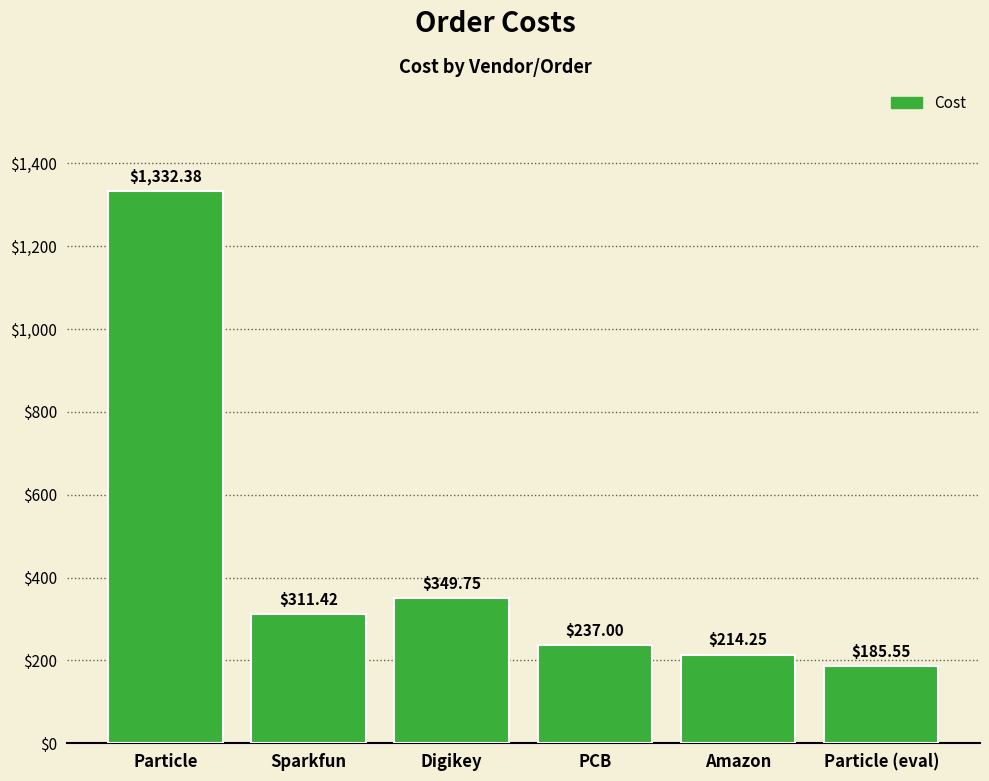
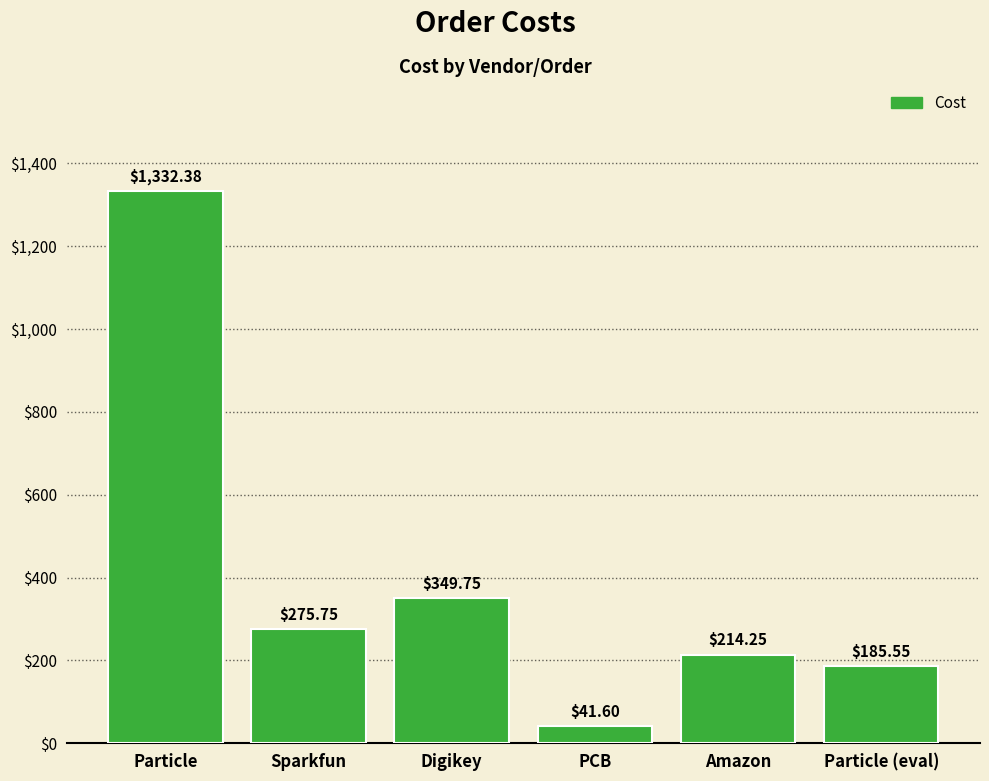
  {
    "Particle": "$1,332.38",
-   "Sparkfun": "$311.42",
+   "Sparkfun": "$275.75",
    "Digikey": "$349.75",
-   "PCB": "$237.00",
+   "PCB": "$41.60",
    "Amazon": "$214.25",
    "Particle (eval)": "$185.55"
  }
